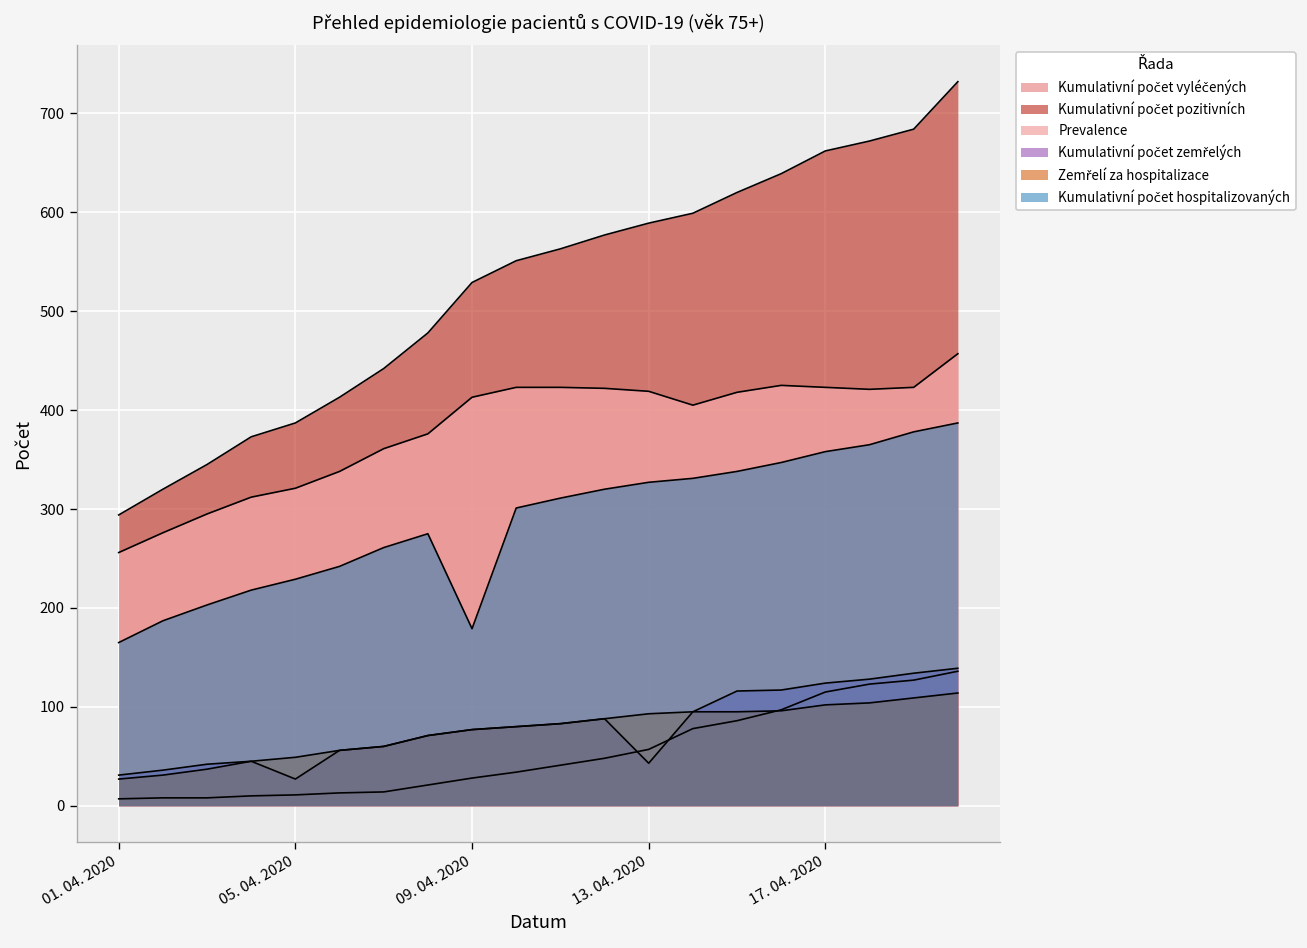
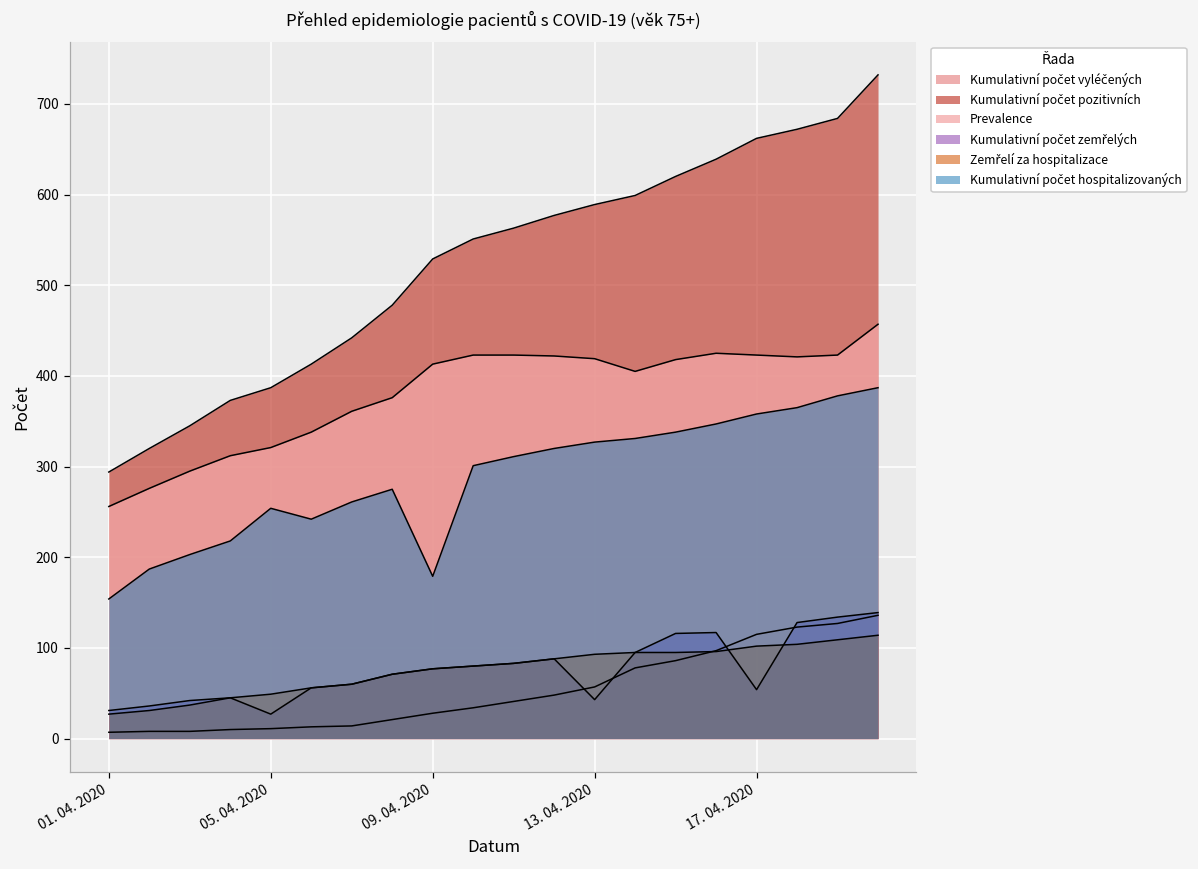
  {
    "Kumulativní počet zemřelých": {
      "01. 04. 2020": 30,
      "05. 04. 2020": 30,
      "13. 04. 2020": 40,
-     "17. 04. 2020": 120
+     "17. 04. 2020": 50
    },
    "Kumulativní počet hospitalizovaných": {
-     "01. 04. 2020": 170,
-     "05. 04. 2020": 230,
+     "01. 04. 2020": 150,
+     "05. 04. 2020": 250,
      "09. 04. 2020": 180,
      "13. 04. 2020": 330,
      "17. 04. 2020": 360
    }
  }
